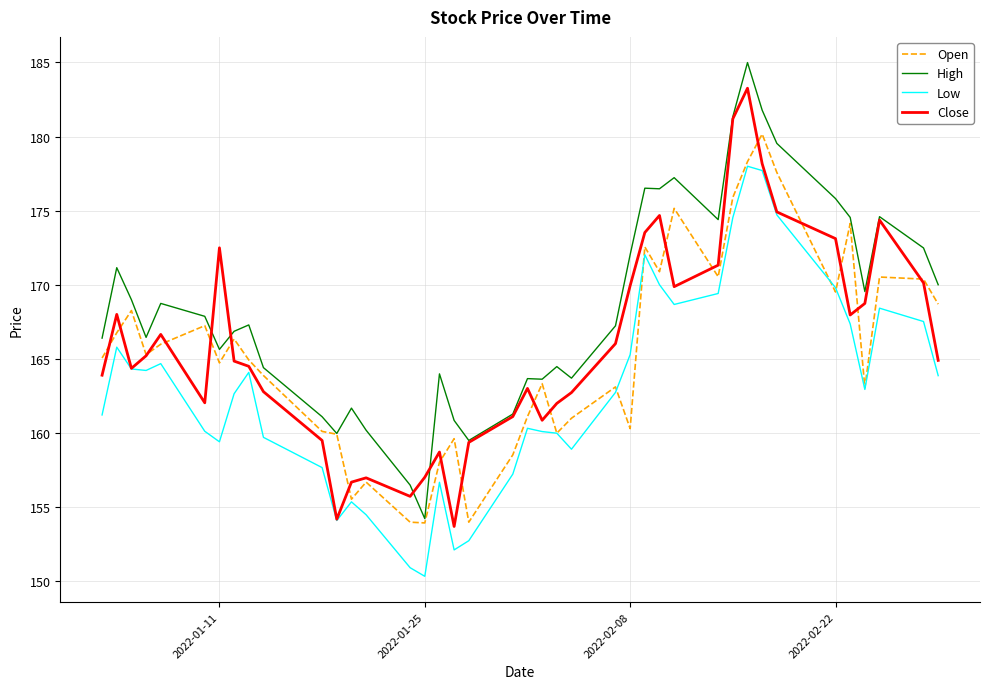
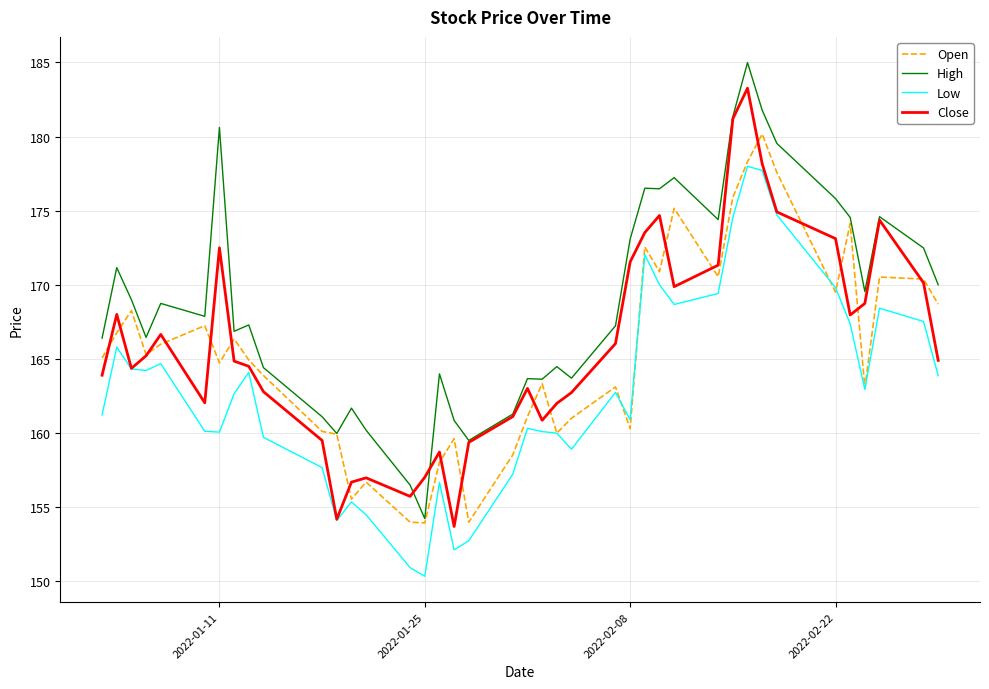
  {
    "Open": {
      "2022-01-11": 164.7,
      "2022-01-25": 154.0,
      "2022-02-08": 160.3,
      "2022-02-22": 169.5
    },
    "High": {
-     "2022-01-11": 165.7,
+     "2022-01-11": 180.6,
      "2022-01-25": 154.2,
-     "2022-02-08": 172.0,
+     "2022-02-08": 173.1,
      "2022-02-22": 175.8
    },
    "Low": {
-     "2022-01-11": 159.4,
+     "2022-01-11": 160.1,
      "2022-01-25": 150.4,
-     "2022-02-08": 165.3,
+     "2022-02-08": 160.9,
      "2022-02-22": 169.8
    },
    "Close": {
      "2022-01-11": 172.5,
      "2022-01-25": 157.0,
-     "2022-02-08": 170.0,
+     "2022-02-08": 171.6,
      "2022-02-22": 173.1
    }
  }
